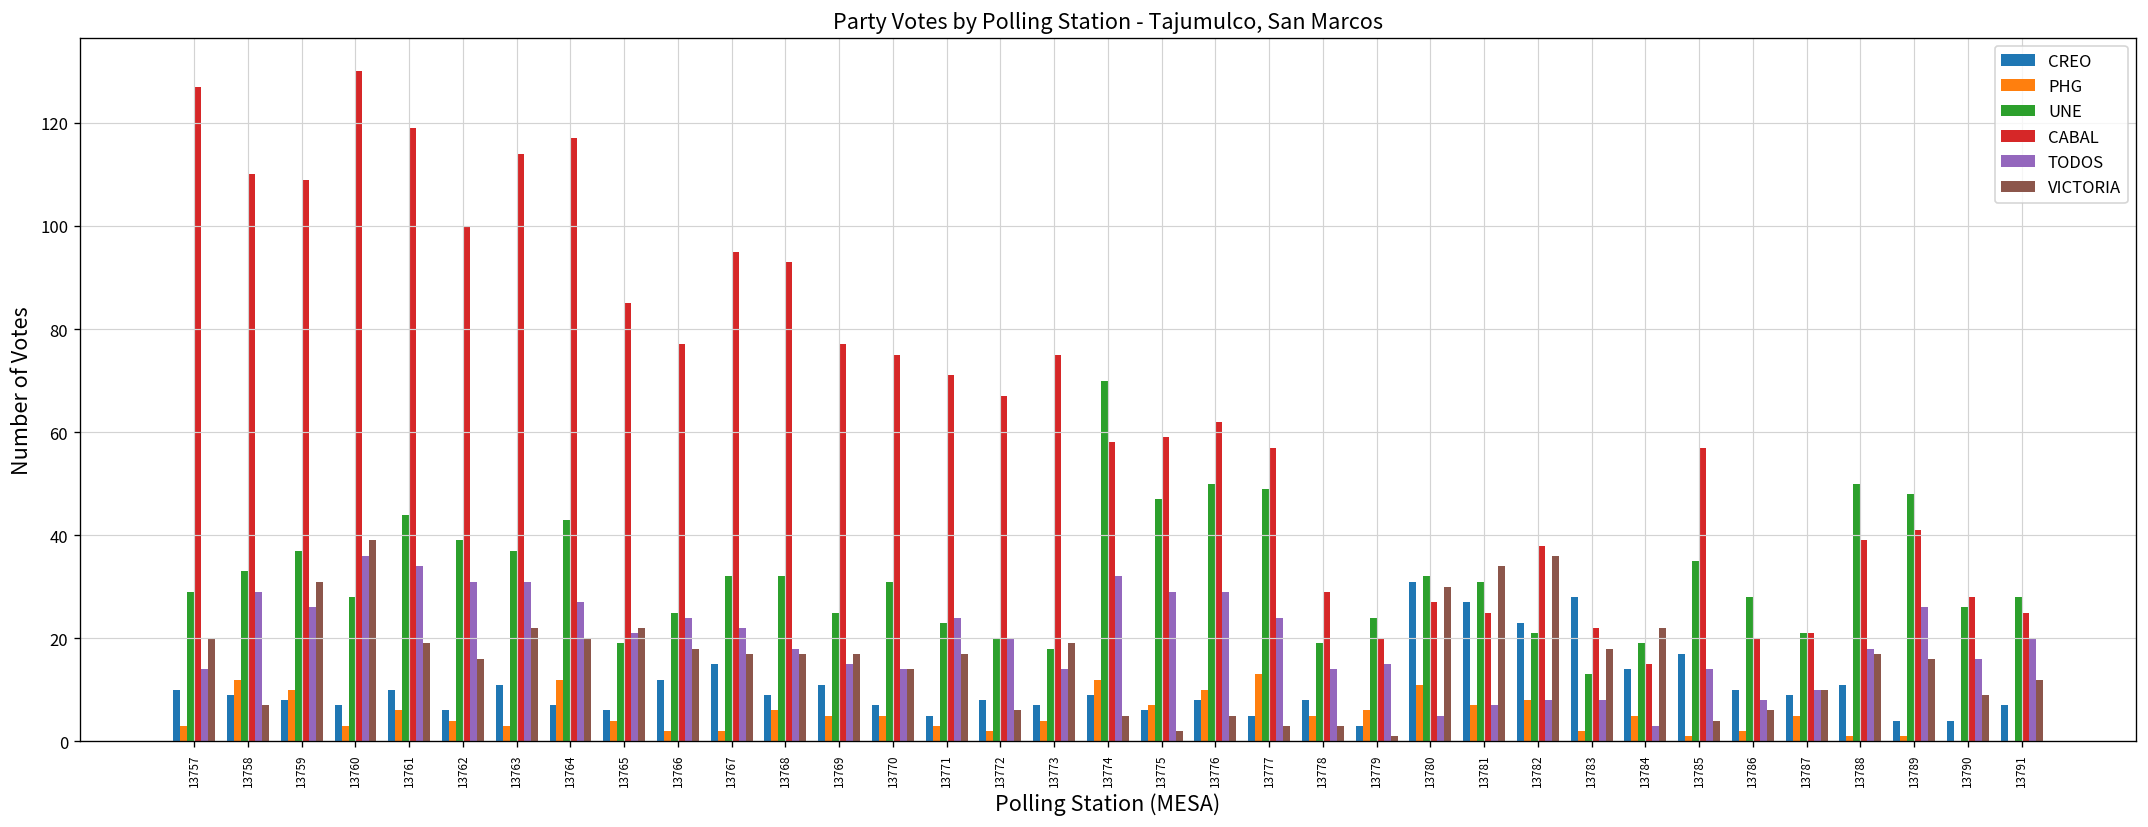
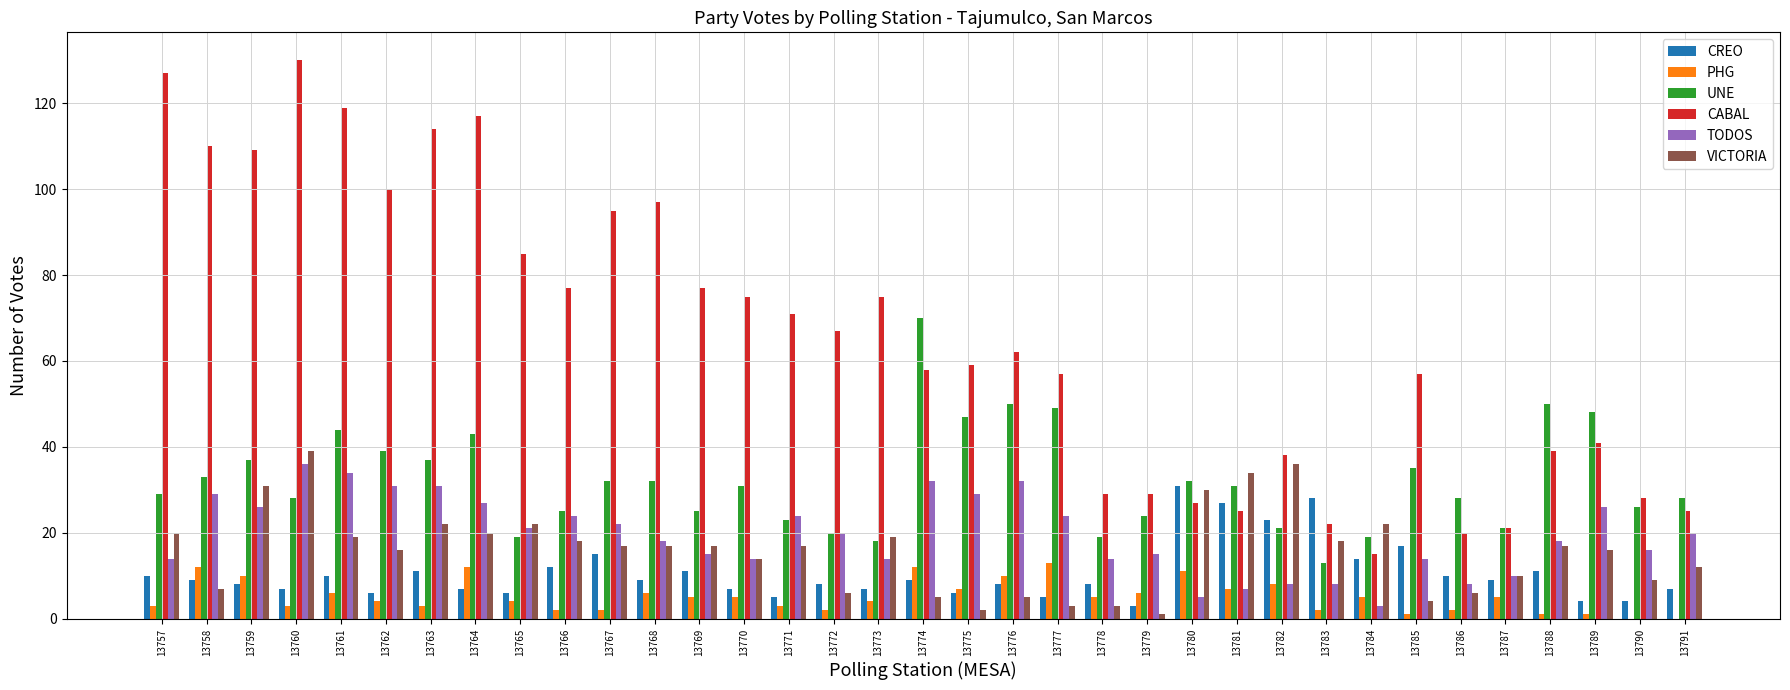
  {
    "CABAL": {
      "13757": 127,
      "13758": 110,
      "13759": 109,
      "13760": 130,
      "13761": 119,
      "13762": 100,
      "13763": 114,
      "13764": 117,
      "13765": 85,
      "13766": 77,
      "13767": 95,
-     "13768": 93,
+     "13768": 97,
      "13769": 77,
      "13770": 75,
      "13771": 71,
      "13772": 67,
      "13773": 75,
      "13774": 58,
      "13775": 59,
      "13776": 62,
      "13777": 57,
      "13778": 29,
-     "13779": 20,
+     "13779": 29,
      "13780": 27,
      "13781": 25,
      "13782": 38,
      "13783": 22,
      "13784": 15,
      "13785": 57,
      "13786": 20,
      "13787": 21,
      "13788": 39,
      "13789": 41,
      "13790": 28,
      "13791": 25
    },
    "TODOS": {
      "13757": 14,
      "13758": 29,
      "13759": 26,
      "13760": 36,
      "13761": 34,
      "13762": 31,
      "13763": 31,
      "13764": 27,
      "13765": 21,
      "13766": 24,
      "13767": 22,
      "13768": 18,
      "13769": 15,
      "13770": 14,
      "13771": 24,
      "13772": 20,
      "13773": 14,
      "13774": 32,
      "13775": 29,
-     "13776": 29,
+     "13776": 32,
      "13777": 24,
      "13778": 14,
      "13779": 15,
      "13780": 5,
      "13781": 7,
      "13782": 8,
      "13783": 8,
      "13784": 3,
      "13785": 14,
      "13786": 8,
      "13787": 10,
      "13788": 18,
      "13789": 26,
      "13790": 16,
      "13791": 20
    }
  }
